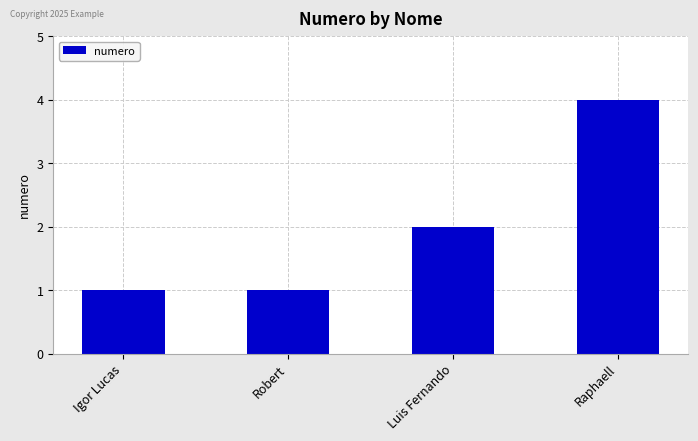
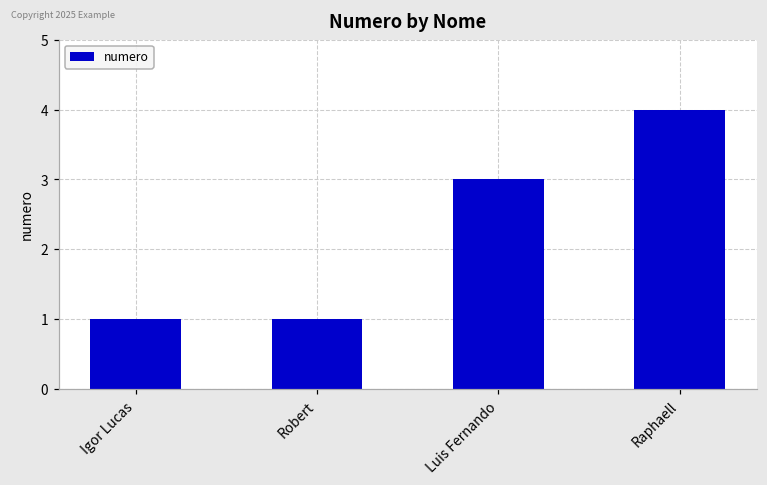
  {
    "Igor Lucas": 1,
    "Robert": 1,
-   "Luis Fernando": 2,
+   "Luis Fernando": 3,
    "Raphaell": 4
  }
